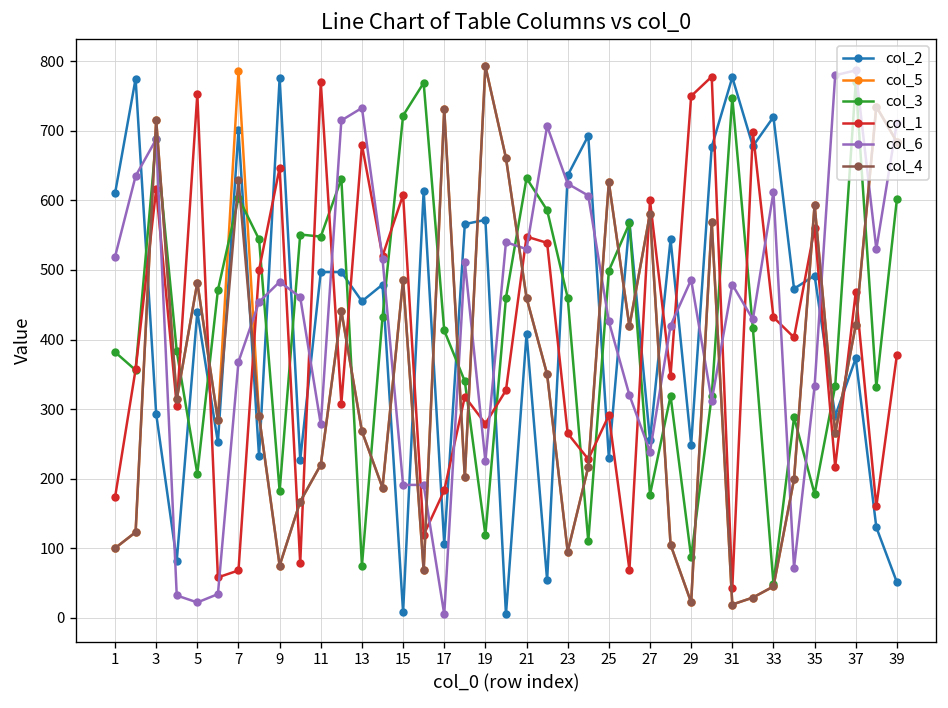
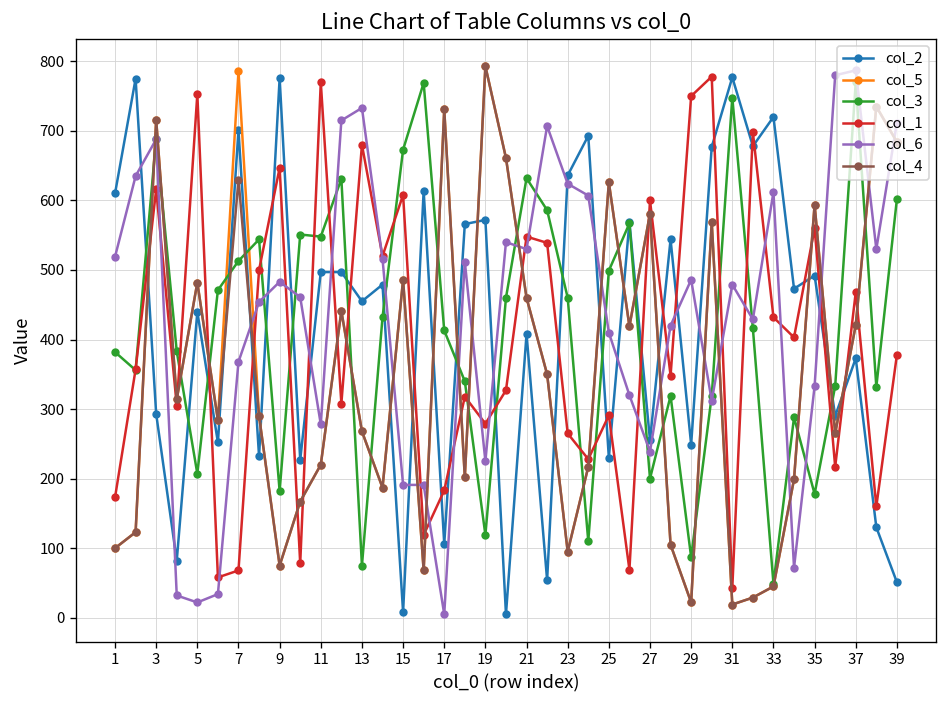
  {
    "col_2": {
      "1": 610,
      "3": 290,
      "5": 440,
      "7": 700,
      "9": 780,
      "11": 500,
      "13": 460,
      "15": 10,
      "17": 110,
      "19": 570,
      "21": 410,
      "23": 640,
      "25": 230,
      "27": 260,
      "29": 250,
      "31": 780,
      "33": 720,
      "35": 490,
      "37": 370,
      "39": 50
    },
    "col_5": {
      "7": 790
    },
    "col_3": {
      "1": 380,
      "5": 210,
-     "7": 600,
+     "7": 510,
      "9": 180,
      "11": 550,
      "13": 80,
-     "15": 720,
+     "15": 670,
      "17": 410,
      "19": 120,
      "21": 630,
      "23": 460,
      "25": 500,
-     "27": 180,
+     "27": 200,
      "29": 90,
      "31": 750,
      "35": 180,
      "39": 600
    },
    "col_1": {
      "1": 170,
      "3": 620,
      "5": 750,
      "7": 70,
      "9": 650,
      "11": 770,
      "13": 680,
      "15": 610,
      "17": 180,
      "19": 280,
      "21": 550,
      "23": 270,
      "25": 290,
      "27": 600,
      "29": 750,
      "31": 40,
      "33": 430,
      "35": 560,
      "37": 470,
      "39": 380
    },
    "col_6": {
      "1": 520,
      "5": 20,
      "7": 370,
      "9": 480,
      "11": 280,
      "13": 730,
      "15": 190,
      "17": 10,
      "19": 230,
      "21": 530,
      "23": 620,
-     "25": 430,
+     "25": 410,
      "27": 240,
      "29": 490,
      "31": 480,
      "33": 610,
      "35": 330
    },
    "col_4": {
      "7": 630
    }
  }
